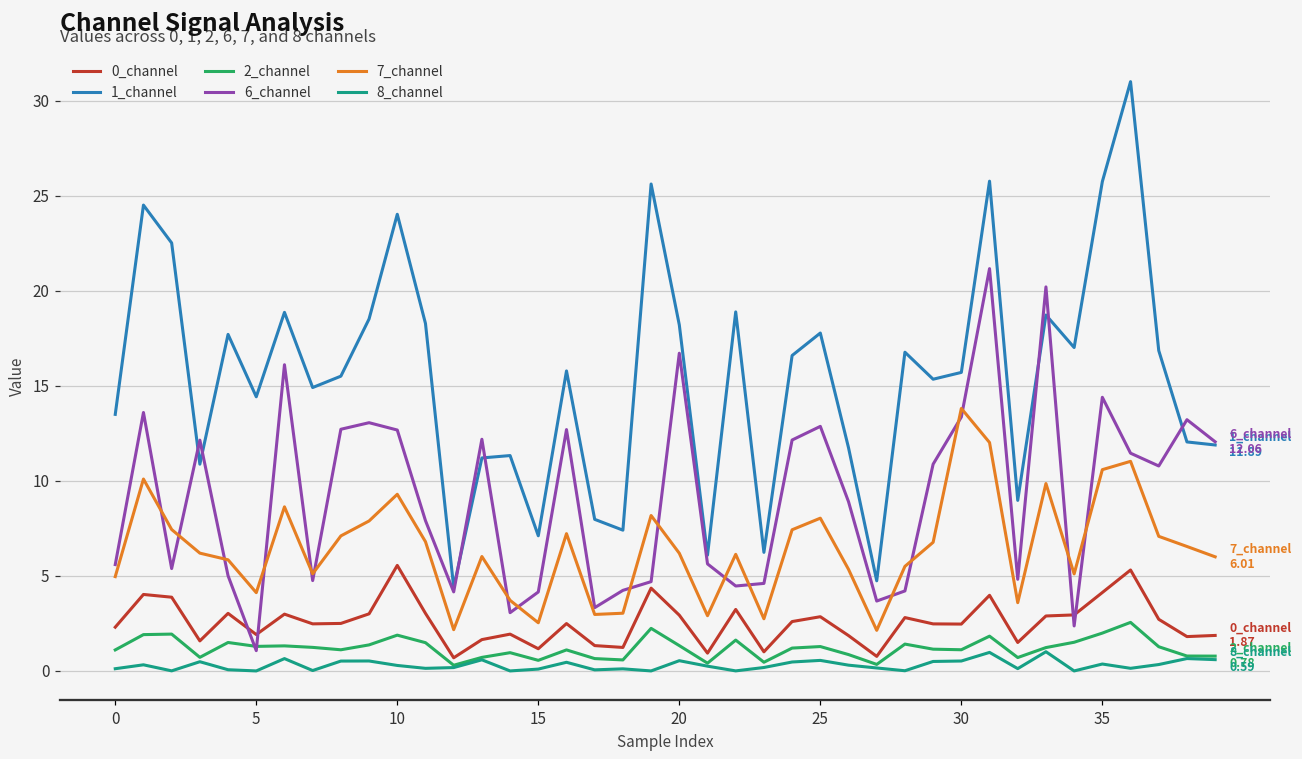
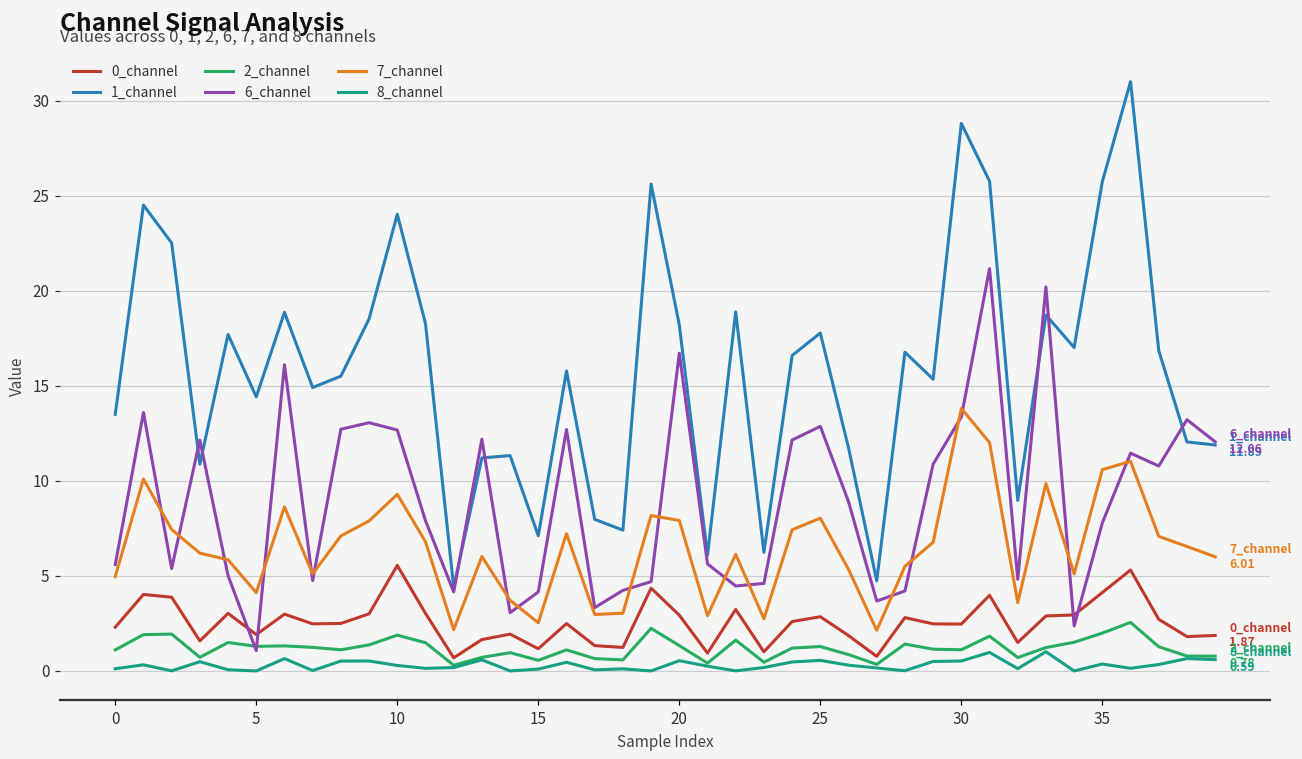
  {
    "0_channel": {
      "0": 2.3,
      "5": 1.9,
      "10": 5.6,
      "15": 1.2,
      "20": 2.9,
      "25": 2.9,
      "30": 2.5,
      "35": 4.1
    },
    "1_channel": {
      "0": 13.5,
      "5": 14.4,
      "10": 24.0,
      "15": 7.1,
      "20": 18.2,
      "25": 17.8,
-     "30": 15.7,
+     "30": 28.8,
      "35": 25.8
    },
    "6_channel": {
      "0": 5.6,
      "5": 1.1,
      "10": 12.7,
      "15": 4.2,
      "20": 16.7,
      "25": 12.9,
      "30": 13.4,
-     "35": 14.4
+     "35": 7.8
    },
    "7_channel": {
      "0": 5.0,
      "5": 4.1,
      "10": 9.3,
      "15": 2.5,
-     "20": 6.2,
+     "20": 7.9,
      "25": 8.0,
      "30": 13.8,
      "35": 10.6
    }
  }
